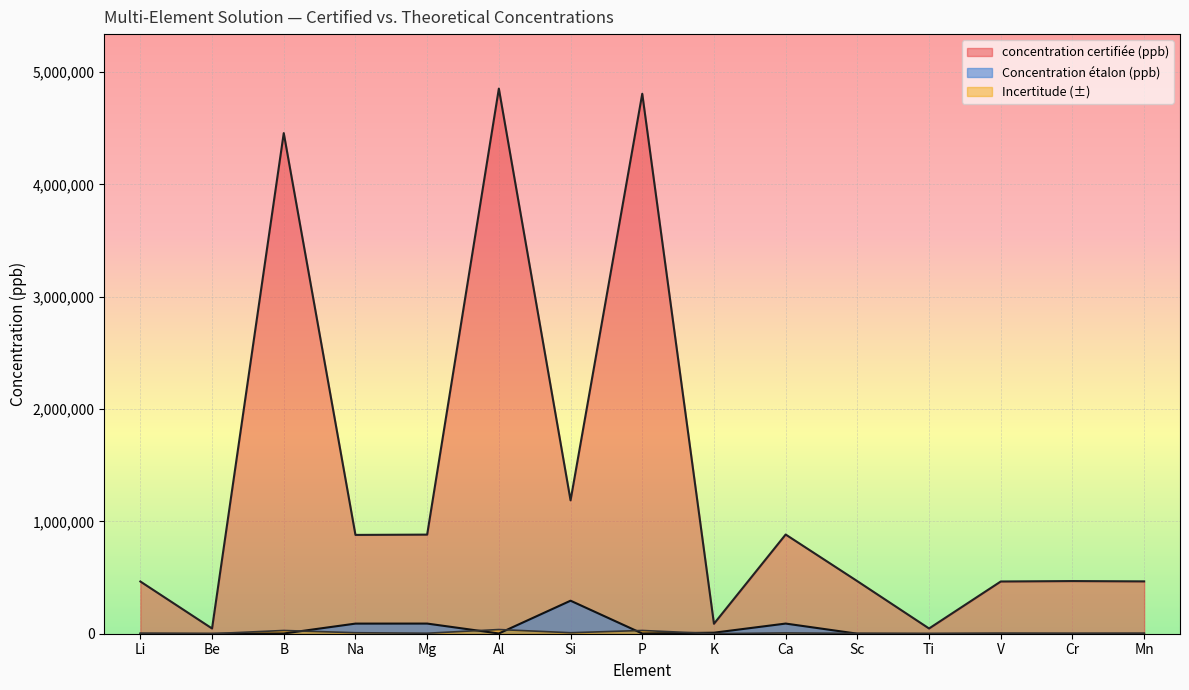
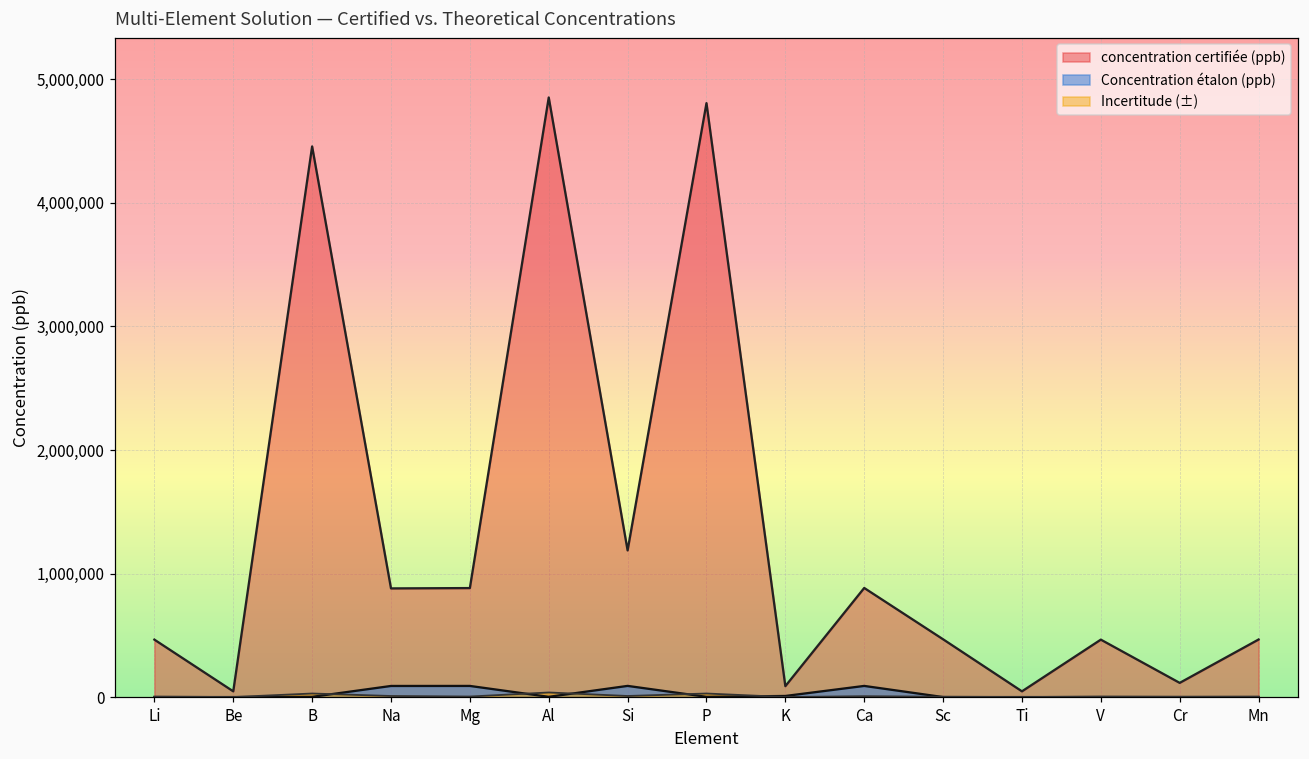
  {
    "concentration certifiée (ppb)": {
      "Li": "470,000",
      "Be": "50,000",
      "B": "4,460,000",
      "Na": "880,000",
      "Mg": "880,000",
      "Al": "4,850,000",
      "Si": "1,190,000",
      "P": "4,810,000",
      "K": "90,000",
      "Ca": "880,000",
      "Sc": "470,000",
      "Ti": "50,000",
      "V": "470,000",
-     "Cr": "470,000",
+     "Cr": "120,000",
      "Mn": "470,000"
    },
    "Concentration étalon (ppb)": {
      "B": "0",
      "Na": "90,000",
      "Mg": "90,000",
      "Al": "0",
-     "Si": "290,000",
+     "Si": "90,000",
      "P": "0",
      "Ca": "90,000"
    },
    "Incertitude (±)": {
      "B": "30,000",
      "Na": "10,000",
      "Mg": "0",
      "Al": "40,000",
      "Si": "10,000",
      "P": "30,000",
      "Ca": "10,000"
    }
  }
